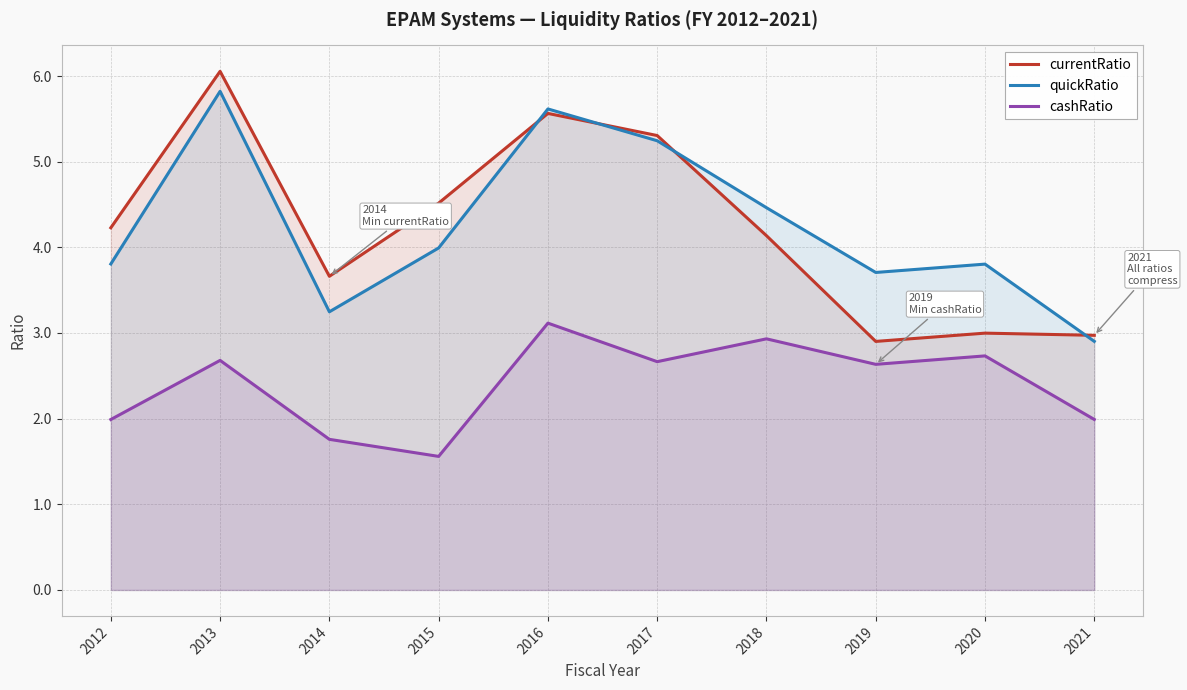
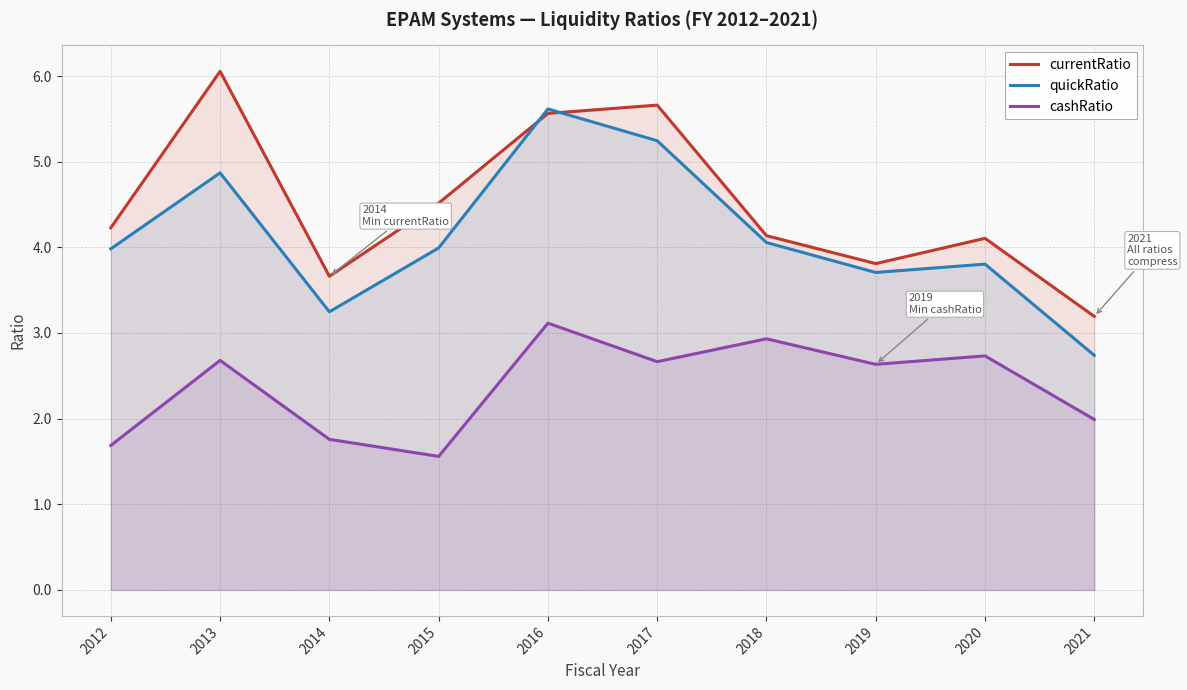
  {
    "currentRatio": {
      "2012": 4.2,
      "2013": 6.1,
      "2014": 3.7,
      "2016": 5.6,
-     "2017": 5.3,
+     "2017": 5.7,
      "2018": 4.1,
-     "2019": 2.9,
-     "2020": 3.0,
-     "2021": 3.0
+     "2019": 3.8,
+     "2020": 4.1,
+     "2021": 3.2
    },
    "quickRatio": {
-     "2012": 3.8,
-     "2013": 5.8,
+     "2012": 4.0,
+     "2013": 4.9,
      "2014": 3.2,
      "2016": 5.6,
      "2017": 5.2,
-     "2018": 4.5,
+     "2018": 4.1,
      "2019": 3.7,
      "2020": 3.8,
-     "2021": 2.9
+     "2021": 2.7
    },
    "cashRatio": {
-     "2012": 2.0,
+     "2012": 1.7,
      "2013": 2.7,
      "2014": 1.8,
      "2015": 1.6,
      "2016": 3.1,
      "2017": 2.7,
      "2018": 2.9,
      "2019": 2.6,
      "2021": 2.0
    }
  }
